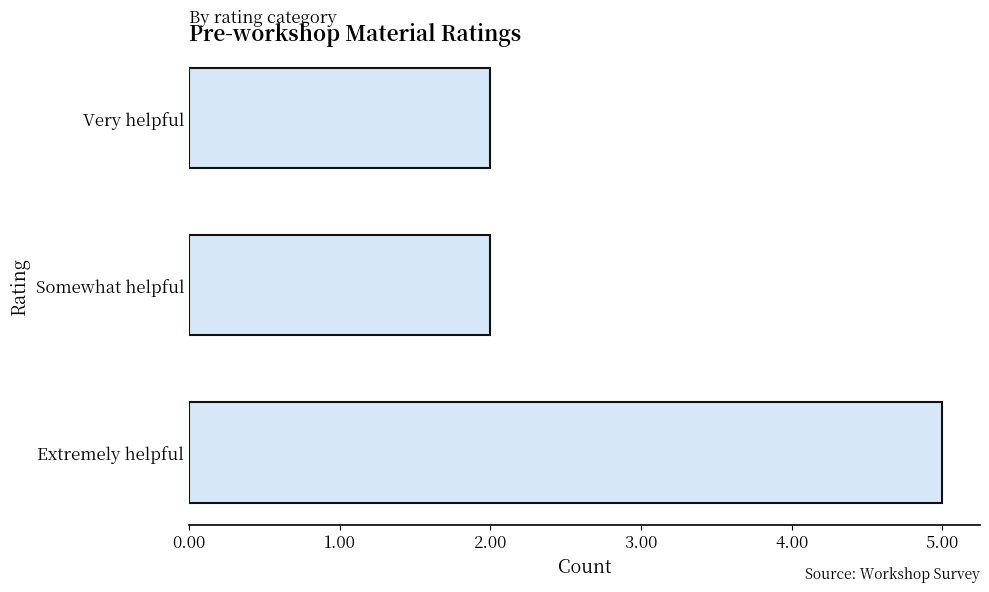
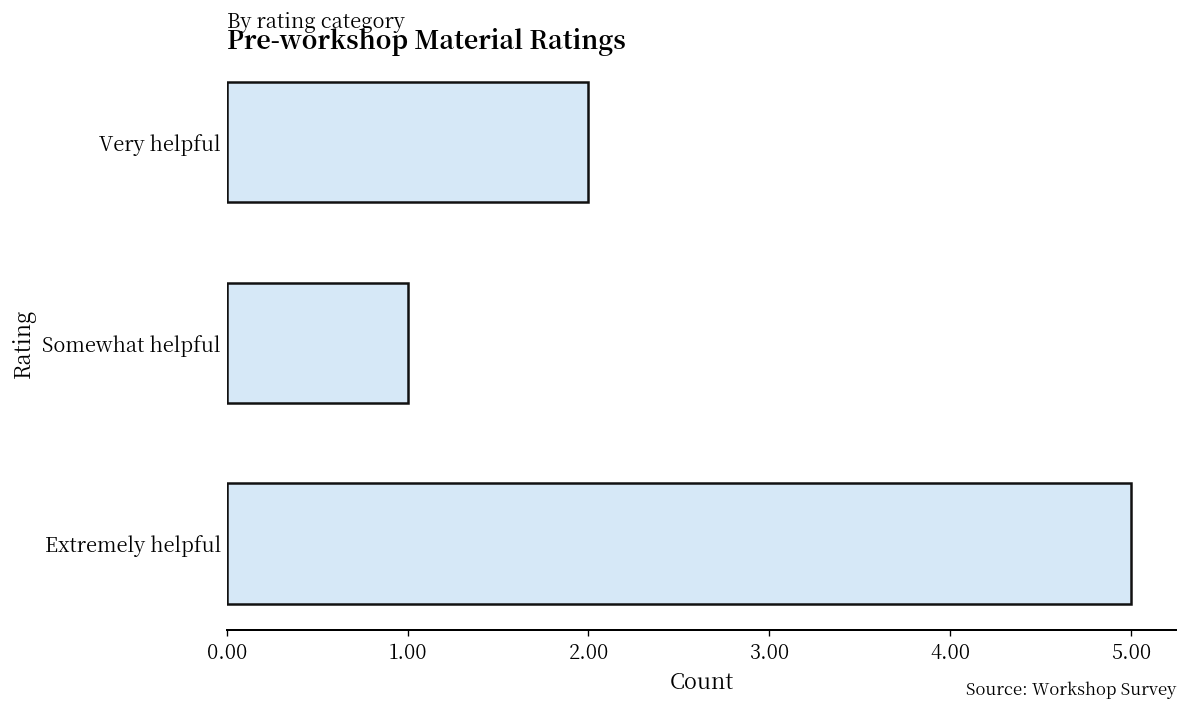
  {
    "Very helpful": 2,
-   "Somewhat helpful": 2,
+   "Somewhat helpful": 1,
    "Extremely helpful": 5
  }
